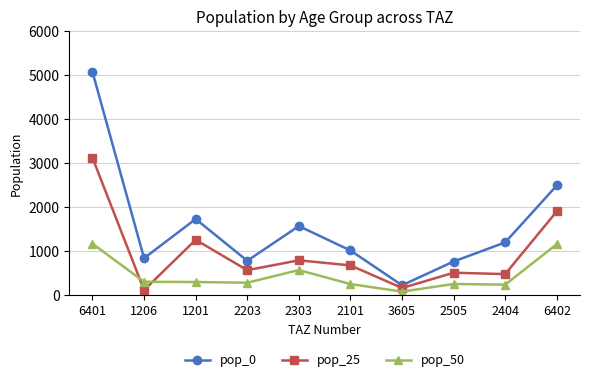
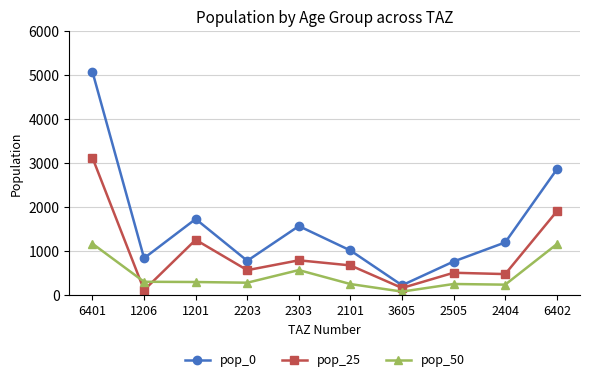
  {
    "pop_0": {
      "6401": 5100,
      "1206": 800,
      "1201": 1700,
      "2203": 800,
      "2303": 1600,
      "2101": 1000,
      "3605": 200,
      "2505": 800,
      "2404": 1200,
-     "6402": 2500
+     "6402": 2900
    },
    "pop_25": {
      "6401": 3100,
      "1206": 100,
      "1201": 1300,
      "2203": 600,
      "2303": 800,
      "2101": 700,
      "3605": 200,
      "2505": 500,
      "2404": 500,
      "6402": 1900
    },
    "pop_50": {
      "6401": 1200,
      "1206": 300,
      "1201": 300,
      "2203": 300,
      "2303": 600,
      "2101": 300,
      "3605": 100,
      "2505": 300,
      "2404": 200,
      "6402": 1200
    }
  }
